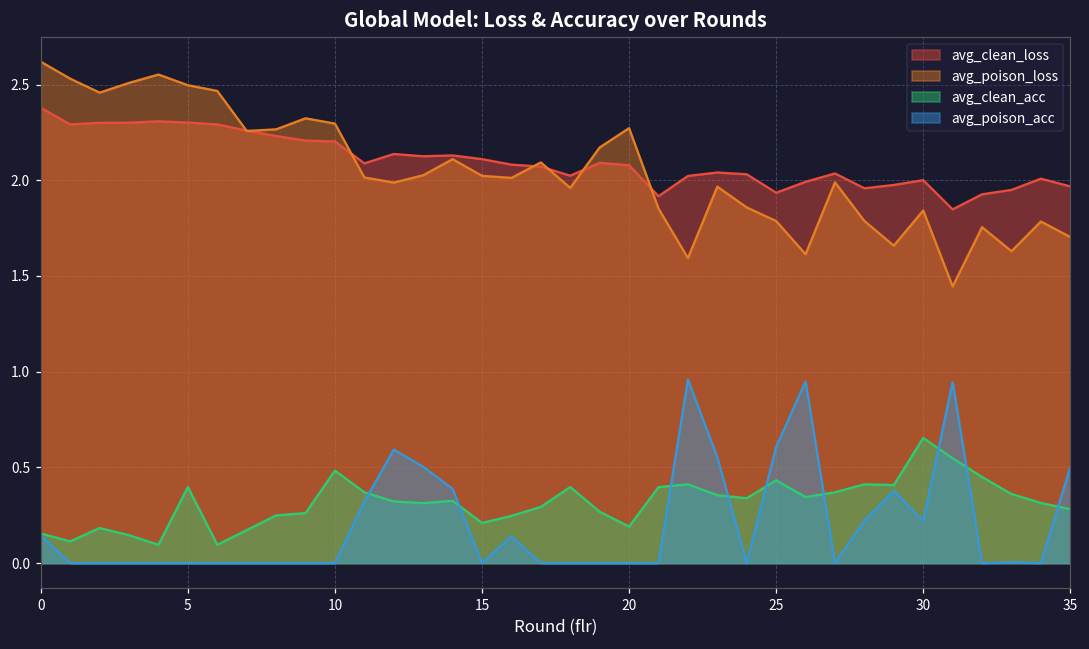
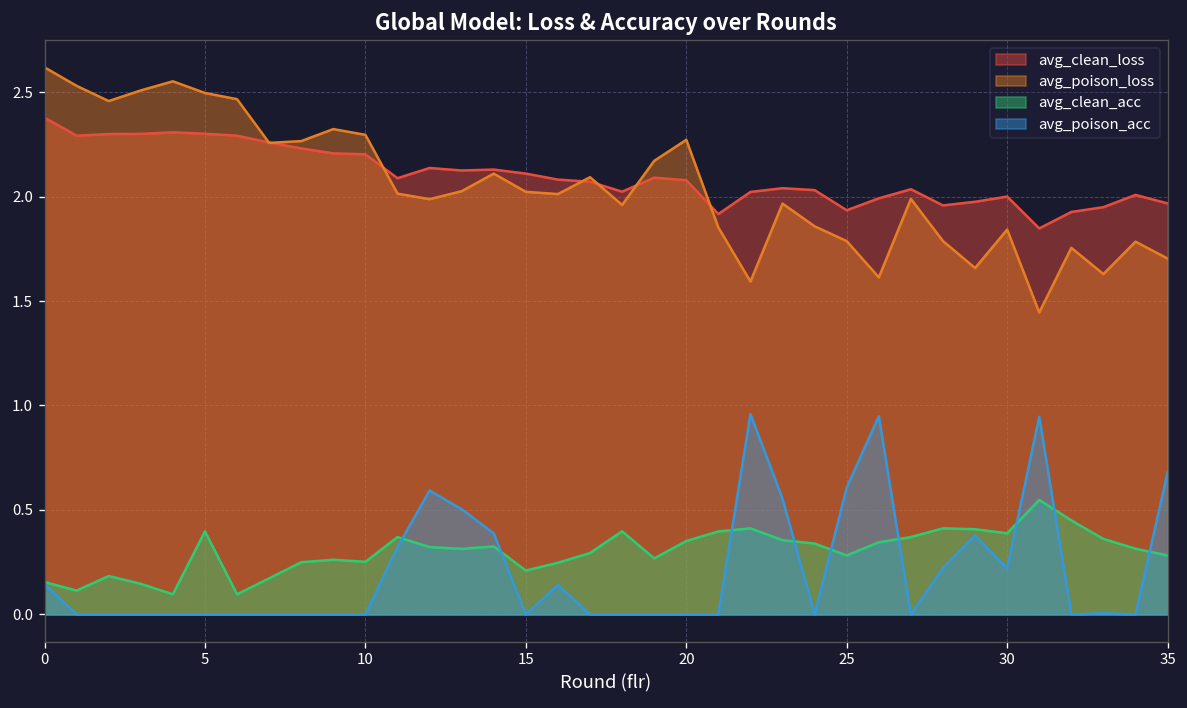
  {
    "avg_clean_acc": {
      "5": 0.40,
-     "10": 0.48,
+     "10": 0.25,
      "15": 0.21,
-     "20": 0.19,
-     "25": 0.43,
-     "30": 0.65,
+     "20": 0.35,
+     "25": 0.28,
+     "30": 0.39,
      "35": 0.28
    },
    "avg_poison_acc": {
      "5": 0.00,
      "10": 0.00,
      "15": 0.00,
      "20": 0.00,
      "25": 0.61,
      "30": 0.22,
-     "35": 0.50
+     "35": 0.68
    }
  }
